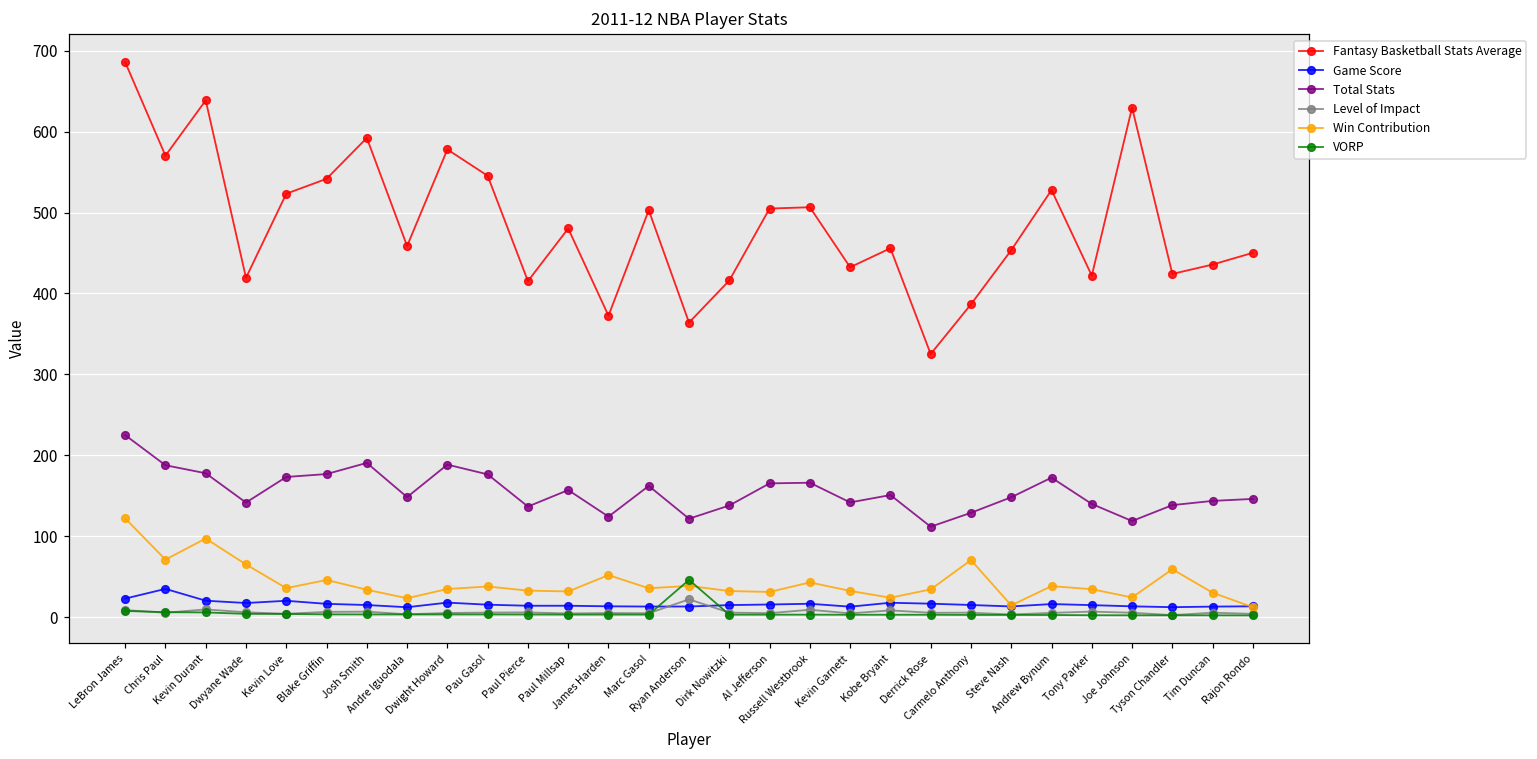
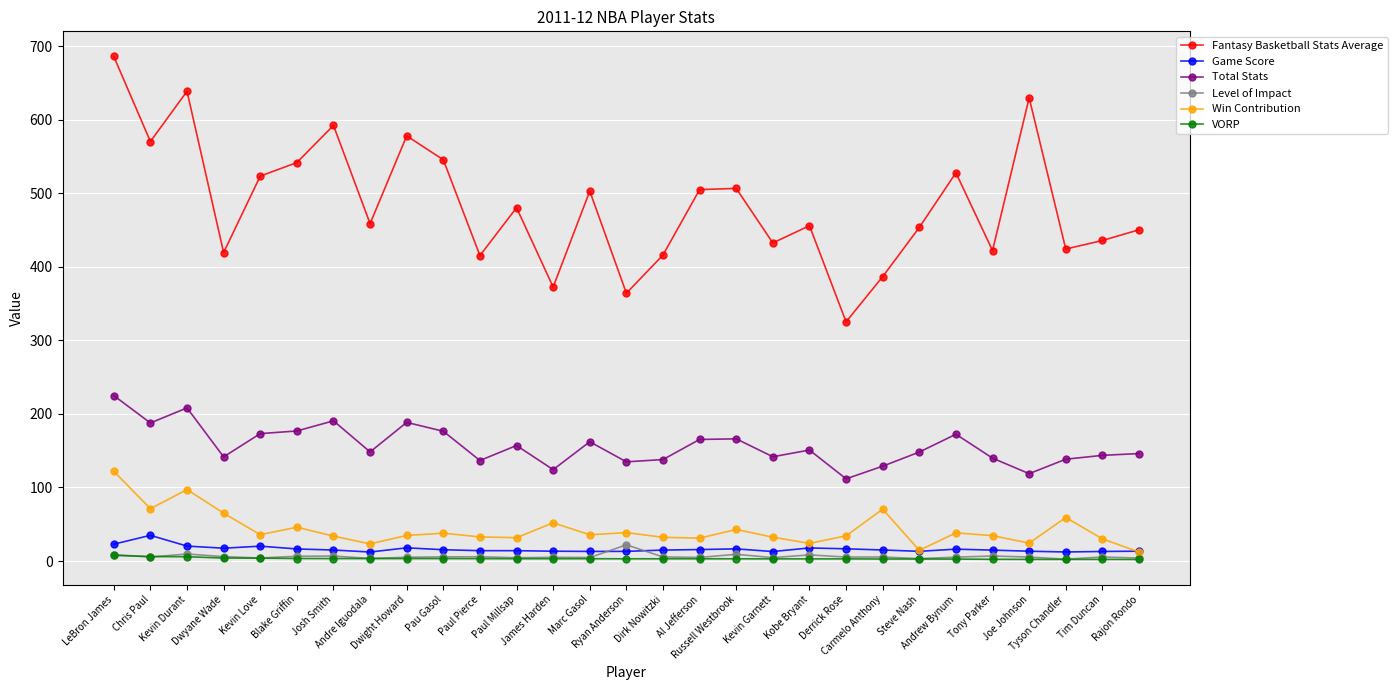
  {
    "Fantasy Basketball Stats Average": {
      "LeBron James": 690,
      "Chris Paul": 570,
      "Kevin Durant": 640,
      "Dwyane Wade": 420,
      "Kevin Love": 520,
      "Blake Griffin": 540,
      "Josh Smith": 590,
      "Andre Iguodala": 460,
      "Dwight Howard": 580,
      "Pau Gasol": 550,
      "Paul Pierce": 420,
      "Paul Millsap": 480,
      "James Harden": 370,
      "Marc Gasol": 500,
      "Ryan Anderson": 360,
      "Dirk Nowitzki": 420,
      "Al Jefferson": 500,
      "Russell Westbrook": 510,
      "Kevin Garnett": 430,
      "Kobe Bryant": 460,
      "Derrick Rose": 330,
      "Carmelo Anthony": 390,
      "Steve Nash": 450,
      "Andrew Bynum": 530,
      "Tony Parker": 420,
      "Joe Johnson": 630,
      "Tyson Chandler": 420,
      "Tim Duncan": 440,
      "Rajon Rondo": 450
    },
    "Game Score": {
      "LeBron James": 20,
      "Chris Paul": 30,
      "Kevin Durant": 20,
      "Dwyane Wade": 20,
      "Kevin Love": 20,
      "Blake Griffin": 20,
      "Josh Smith": 10,
      "Andre Iguodala": 10,
      "Dwight Howard": 20,
      "Pau Gasol": 20,
      "Paul Pierce": 10,
      "Paul Millsap": 10,
      "James Harden": 10,
      "Marc Gasol": 10,
      "Ryan Anderson": 10,
      "Dirk Nowitzki": 10,
      "Al Jefferson": 20,
      "Russell Westbrook": 20,
      "Kevin Garnett": 10,
      "Kobe Bryant": 20,
      "Derrick Rose": 20,
      "Carmelo Anthony": 10,
      "Andrew Bynum": 20,
      "Tony Parker": 10,
      "Joe Johnson": 10,
      "Tyson Chandler": 10,
      "Tim Duncan": 10
    },
    "Total Stats": {
      "LeBron James": 220,
      "Chris Paul": 190,
-     "Kevin Durant": 180,
+     "Kevin Durant": 210,
      "Dwyane Wade": 140,
      "Kevin Love": 170,
      "Blake Griffin": 180,
      "Josh Smith": 190,
      "Andre Iguodala": 150,
      "Dwight Howard": 190,
      "Pau Gasol": 180,
      "Paul Pierce": 140,
      "Paul Millsap": 160,
      "James Harden": 120,
      "Marc Gasol": 160,
-     "Ryan Anderson": 120,
+     "Ryan Anderson": 130,
      "Dirk Nowitzki": 140,
      "Al Jefferson": 170,
      "Russell Westbrook": 170,
      "Kevin Garnett": 140,
      "Kobe Bryant": 150,
      "Derrick Rose": 110,
      "Carmelo Anthony": 130,
      "Steve Nash": 150,
      "Andrew Bynum": 170,
      "Tony Parker": 140,
      "Joe Johnson": 120,
      "Tyson Chandler": 140,
      "Tim Duncan": 140,
      "Rajon Rondo": 150
    },
    "Level of Impact": {
      "Kevin Durant": 10,
      "Ryan Anderson": 20,
      "Russell Westbrook": 10,
      "Kobe Bryant": 10,
      "Tony Parker": 10
    },
    "Win Contribution": {
      "LeBron James": 120,
      "Chris Paul": 70,
      "Kevin Durant": 100,
      "Dwyane Wade": 70,
      "Kevin Love": 40,
      "Blake Griffin": 50,
      "Josh Smith": 30,
      "Andre Iguodala": 20,
      "Dwight Howard": 30,
      "Pau Gasol": 40,
      "Paul Pierce": 30,
      "Paul Millsap": 30,
      "James Harden": 50,
      "Marc Gasol": 40,
      "Ryan Anderson": 40,
      "Dirk Nowitzki": 30,
      "Al Jefferson": 30,
      "Russell Westbrook": 40,
      "Kevin Garnett": 30,
      "Kobe Bryant": 20,
      "Derrick Rose": 30,
      "Carmelo Anthony": 70,
      "Andrew Bynum": 40,
      "Tony Parker": 30,
      "Joe Johnson": 20,
      "Tyson Chandler": 60,
      "Tim Duncan": 30
    },
    "VORP": {
      "Kevin Durant": 10,
-     "Ryan Anderson": 50,
+     "Ryan Anderson": 0,
      "Russell Westbrook": 0,
      "Kobe Bryant": 0,
      "Tony Parker": 0
    }
  }
